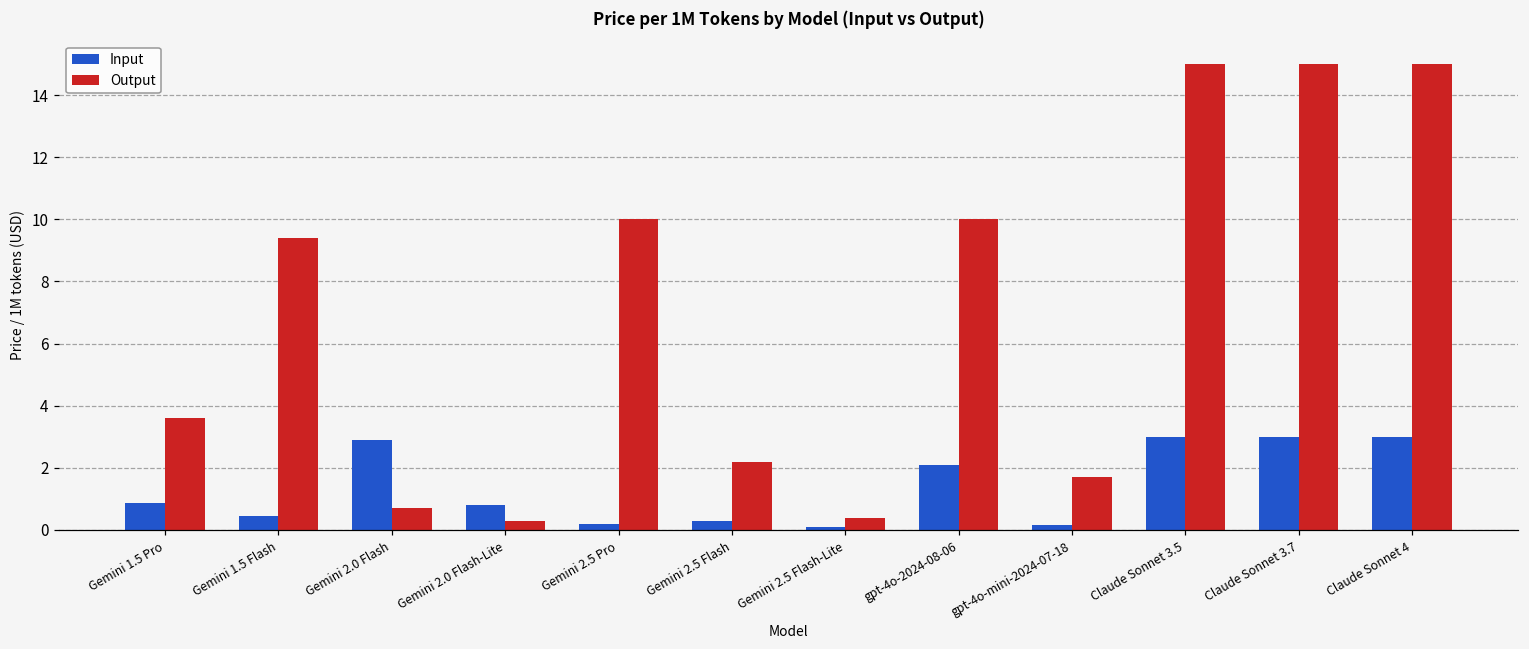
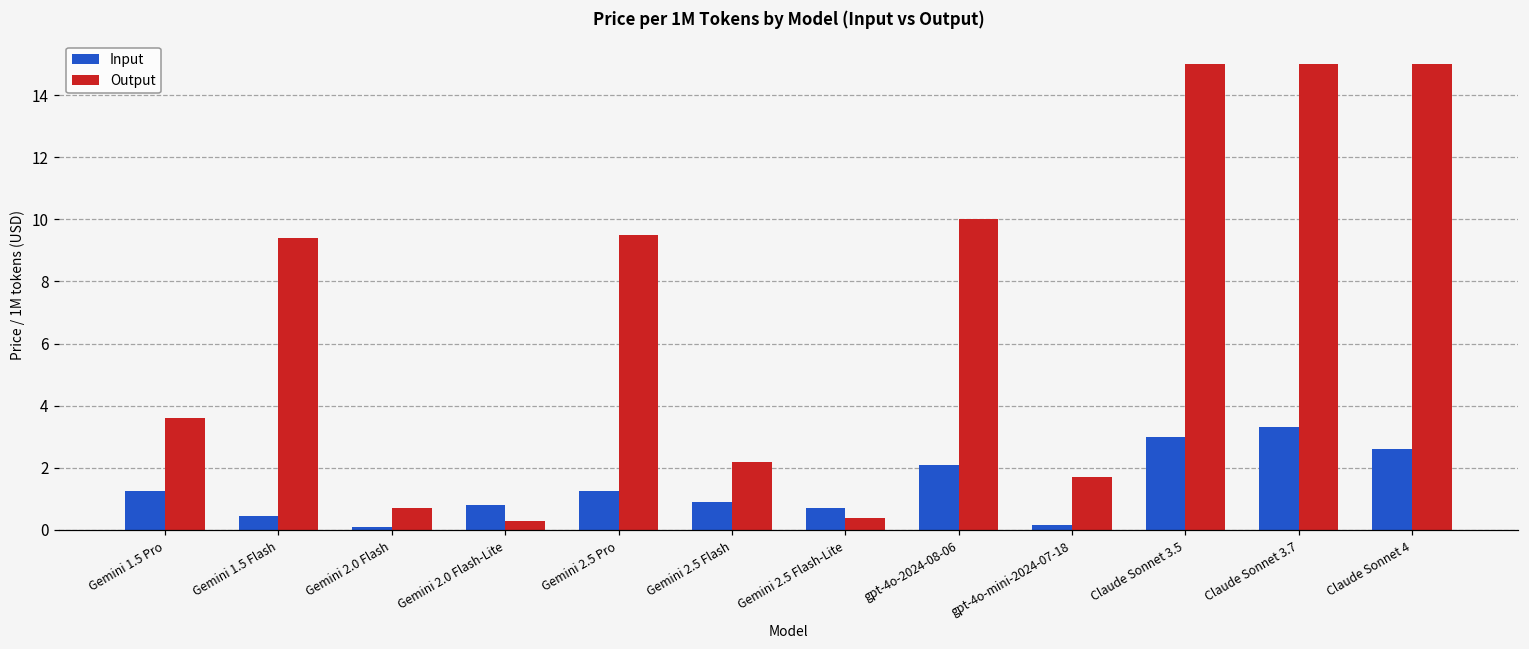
  {
    "Input": {
-     "Gemini 1.5 Pro": 0.9,
+     "Gemini 1.5 Pro": 1.3,
      "Gemini 1.5 Flash": 0.4,
-     "Gemini 2.0 Flash": 2.9,
+     "Gemini 2.0 Flash": 0.1,
      "Gemini 2.0 Flash-Lite": 0.8,
-     "Gemini 2.5 Pro": 0.2,
-     "Gemini 2.5 Flash": 0.3,
-     "Gemini 2.5 Flash-Lite": 0.1,
+     "Gemini 2.5 Pro": 1.3,
+     "Gemini 2.5 Flash": 0.9,
+     "Gemini 2.5 Flash-Lite": 0.7,
      "gpt-4o-2024-08-06": 2.1,
      "gpt-4o-mini-2024-07-18": 0.2,
      "Claude Sonnet 3.5": 3.0,
-     "Claude Sonnet 3.7": 3.0,
-     "Claude Sonnet 4": 3.0
+     "Claude Sonnet 3.7": 3.3,
+     "Claude Sonnet 4": 2.6
    },
    "Output": {
      "Gemini 1.5 Pro": 3.6,
      "Gemini 1.5 Flash": 9.4,
      "Gemini 2.0 Flash": 0.7,
      "Gemini 2.0 Flash-Lite": 0.3,
-     "Gemini 2.5 Pro": 10.0,
+     "Gemini 2.5 Pro": 9.5,
      "Gemini 2.5 Flash": 2.2,
      "Gemini 2.5 Flash-Lite": 0.4,
      "gpt-4o-2024-08-06": 10.0,
      "gpt-4o-mini-2024-07-18": 1.7,
      "Claude Sonnet 3.5": 15.0,
      "Claude Sonnet 3.7": 15.0,
      "Claude Sonnet 4": 15.0
    }
  }
